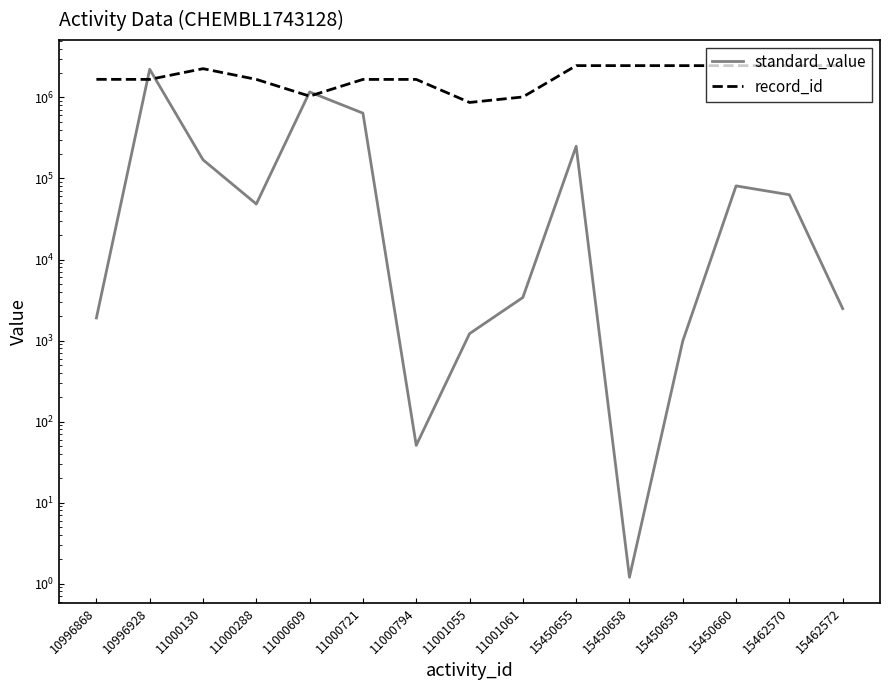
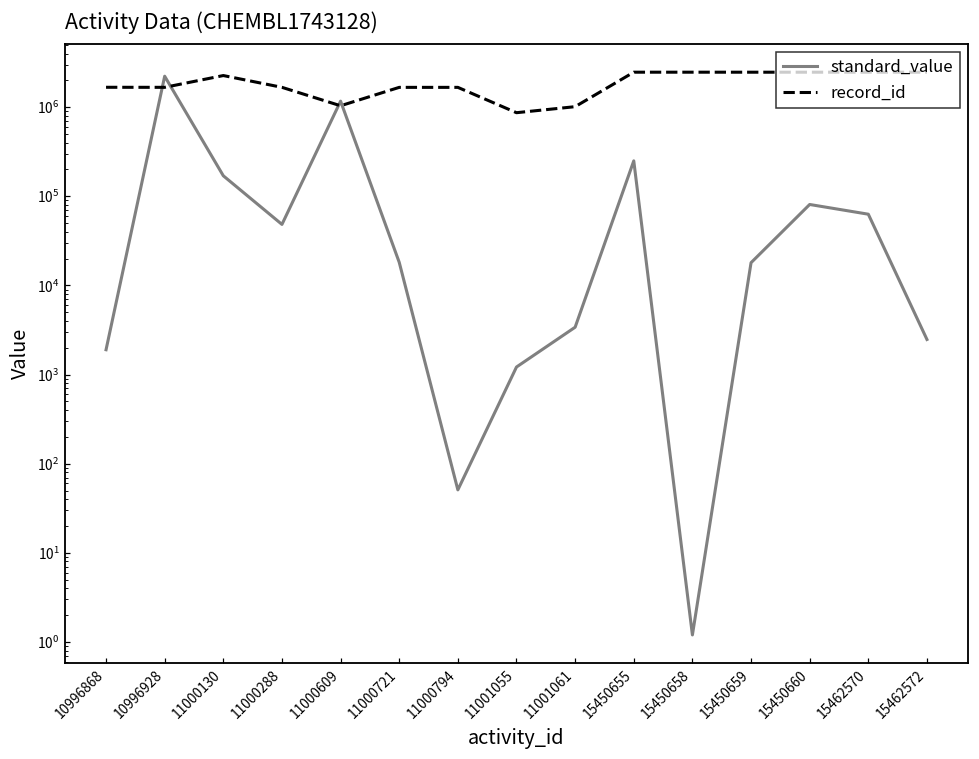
  {
    "standard_value": {
      "10996868": 1900,
      "10996928": 2200000,
      "11000130": 170000,
      "11000288": 50000,
      "11000609": 1200000,
-     "11000721": 600000,
+     "11000721": 18000,
      "11000794": 50,
      "11001055": 1200,
      "11001061": 3400,
      "15450655": 250000,
      "15450658": 1.2,
-     "15450659": 1000,
+     "15450659": 18000,
      "15450660": 80000,
      "15462570": 60000,
      "15462572": 2500
    },
    "record_id": {
      "10996868": 1700000,
      "10996928": 1700000,
      "11000130": 2300000,
      "11000288": 1700000,
      "11000609": 1000000,
      "11000721": 1700000,
      "11000794": 1700000,
      "11001055": 900000,
      "11001061": 1000000,
      "15450655": 2500000,
      "15450658": 2500000,
      "15450659": 2500000
    }
  }
